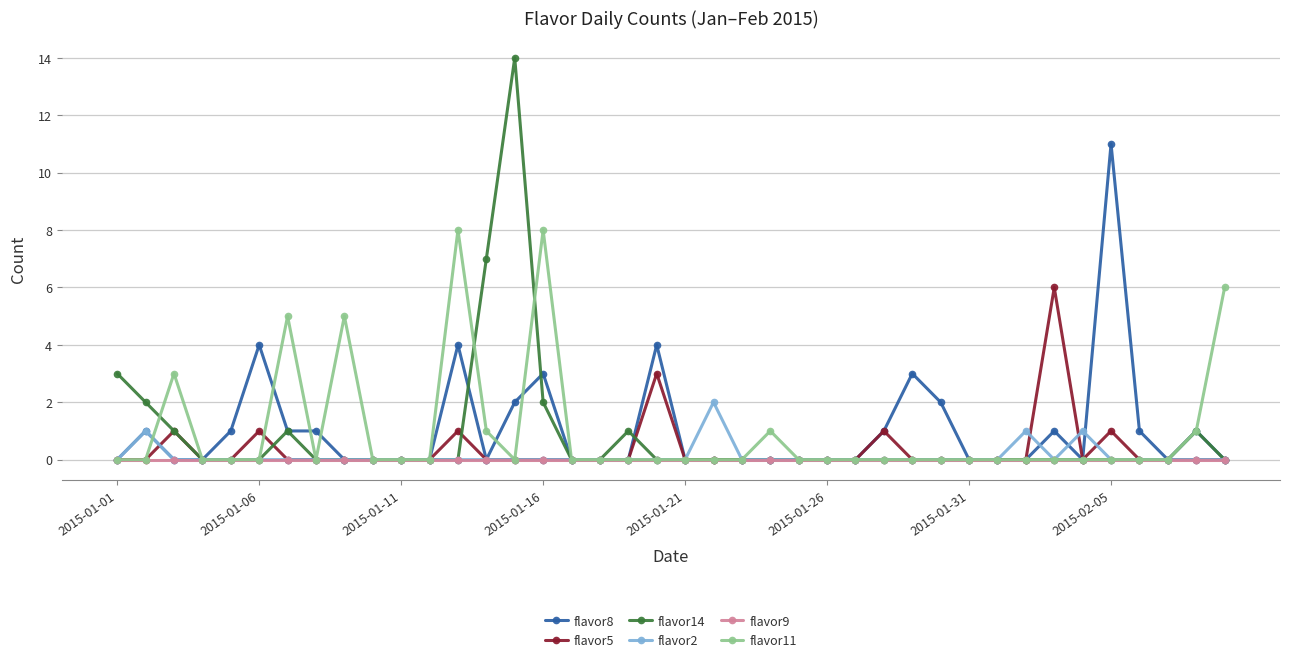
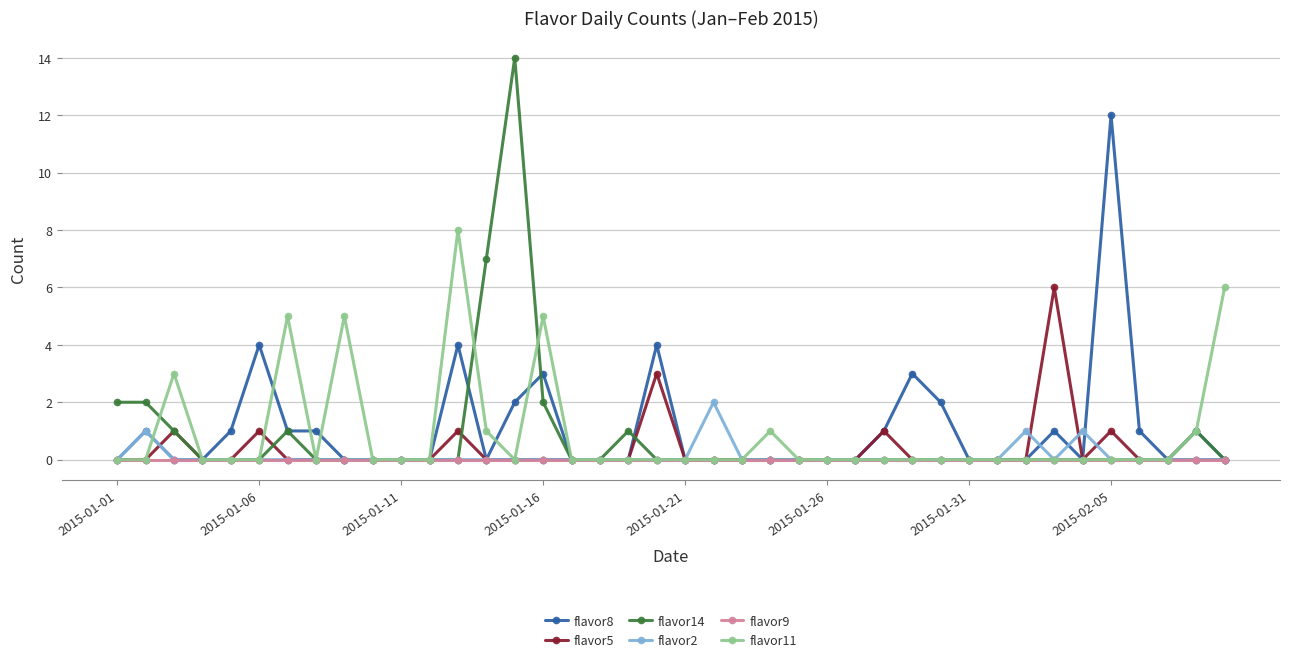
  {
    "flavor8": {
      "2015-01-06": 4,
      "2015-01-16": 3,
-     "2015-02-05": 11
+     "2015-02-05": 12
    },
    "flavor5": {
      "2015-01-06": 1,
      "2015-02-05": 1
    },
    "flavor14": {
-     "2015-01-01": 3,
+     "2015-01-01": 2,
      "2015-01-16": 2
    },
    "flavor11": {
-     "2015-01-16": 8
+     "2015-01-16": 5
    }
  }
